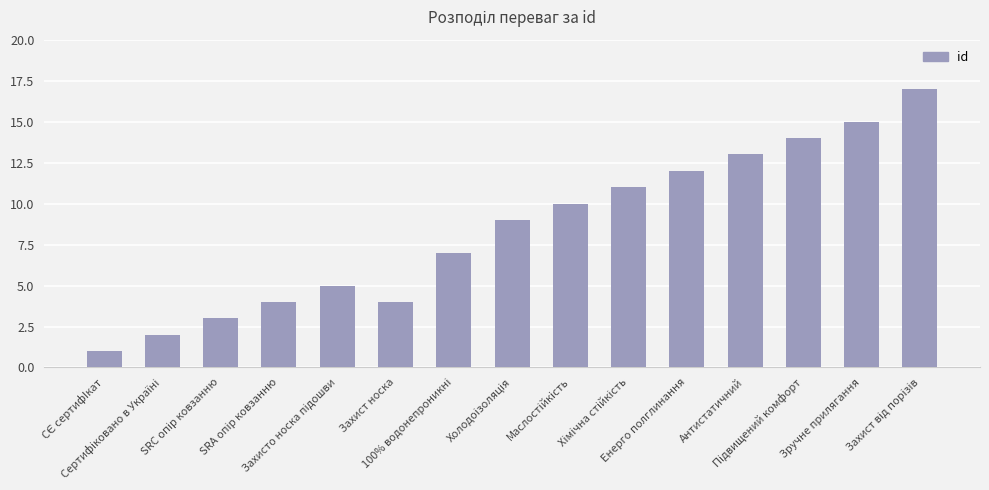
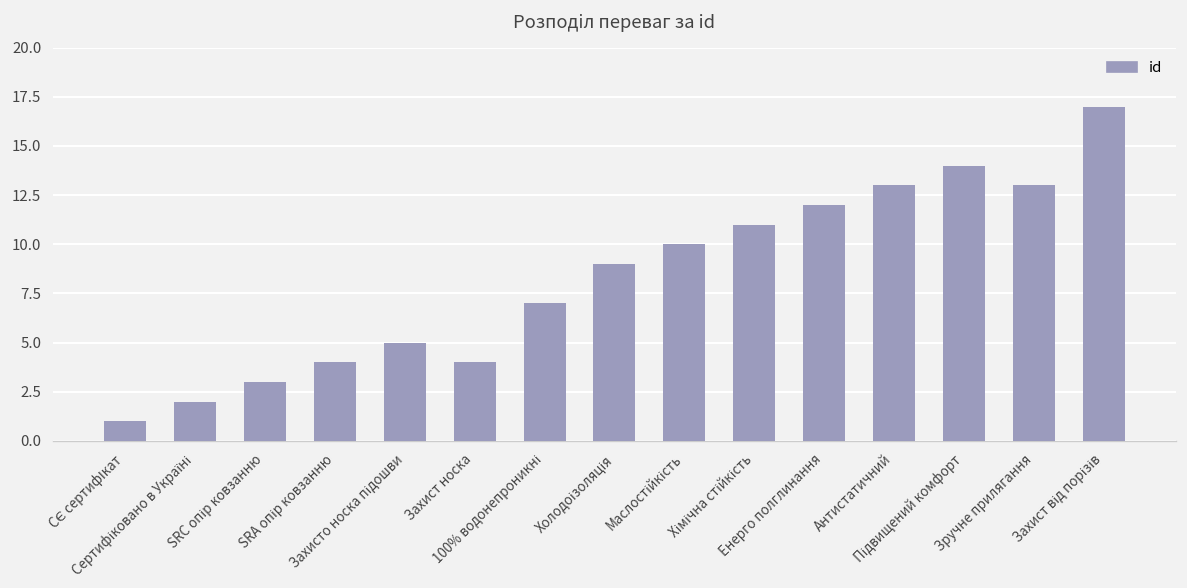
  {
    "CЄ сертифІкат": 1,
    "Сертифіковано в Україні": 2,
    "SRC опір ковзанню": 3,
    "SRA опір ковзанню": 4,
    "Захисто носка підошви": 5,
    "Захист носка": 4,
    "100% водонепроникні": 7,
    "Холодоізоляція": 9,
    "Маслостійкість": 10,
    "Хімічна стійкість": 11,
    "Енерго полглинання": 12,
    "Антистатичний": 13,
    "Підвищений комфорт": 14,
-   "Зручне прилягання": 15,
+   "Зручне прилягання": 13,
    "Захист від порізів": 17
  }
